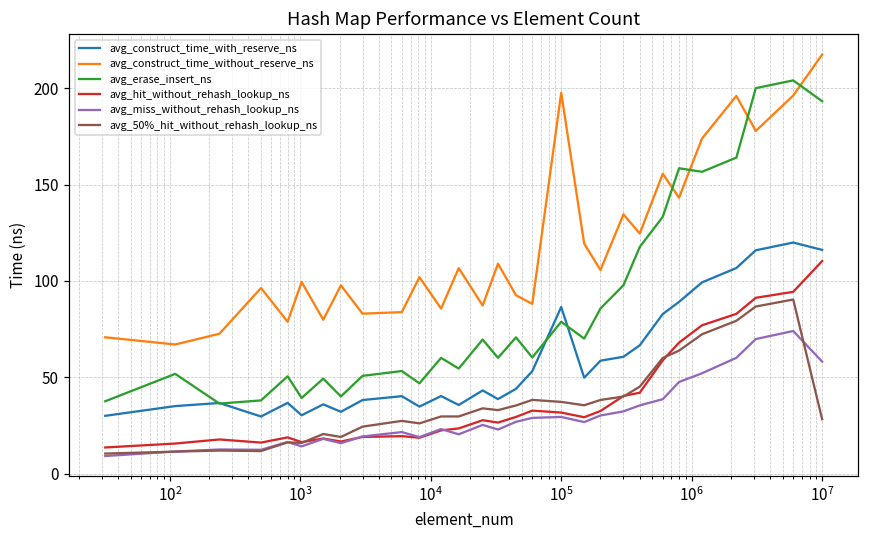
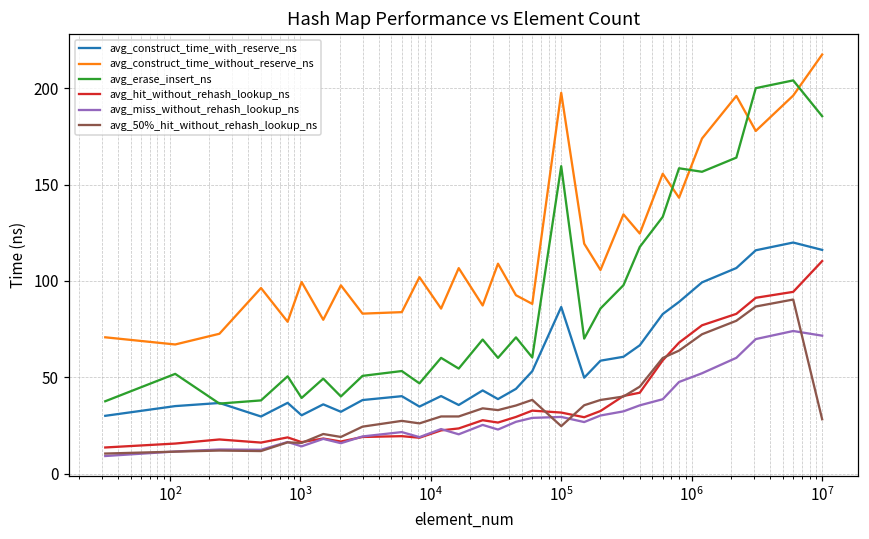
  {
    "avg_construct_time_with_reserve_ns": {
      "10^5": 86,
      "10^7": 116
    },
    "avg_construct_time_without_reserve_ns": {
      "10^5": 198,
      "10^7": 217
    },
    "avg_erase_insert_ns": {
-     "10^5": 79,
-     "10^7": 193
+     "10^5": 160,
+     "10^7": 185
    },
    "avg_hit_without_rehash_lookup_ns": {
      "10^5": 32,
      "10^7": 110
    },
    "avg_miss_without_rehash_lookup_ns": {
      "10^5": 29,
-     "10^7": 58
+     "10^7": 72
    },
    "avg_50%_hit_without_rehash_lookup_ns": {
-     "10^5": 37,
+     "10^5": 25,
      "10^7": 28
    }
  }
